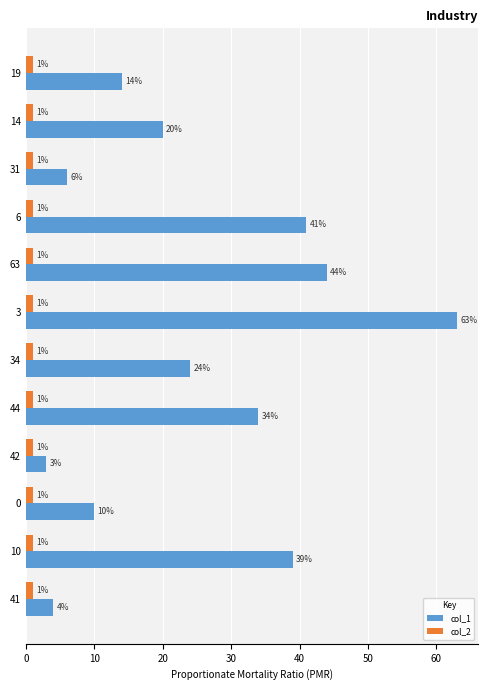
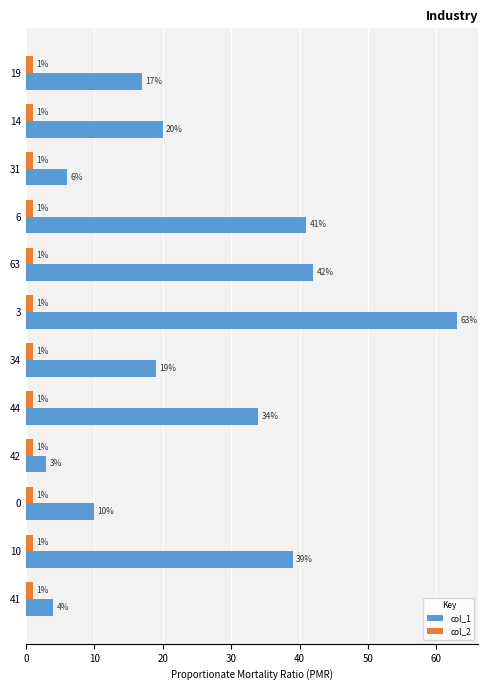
  {
    "col_1": {
-     "19": "14%",
+     "19": "17%",
      "14": "20%",
      "31": "6%",
      "6": "41%",
-     "63": "44%",
+     "63": "42%",
      "3": "63%",
-     "34": "24%",
+     "34": "19%",
      "44": "34%",
      "42": "3%",
      "0": "10%",
      "10": "39%",
      "41": "4%"
    },
    "col_2": {
      "19": "1%",
      "14": "1%",
      "31": "1%",
      "6": "1%",
      "63": "1%",
      "3": "1%",
      "34": "1%",
      "44": "1%",
      "42": "1%",
      "0": "1%",
      "10": "1%",
      "41": "1%"
    }
  }
